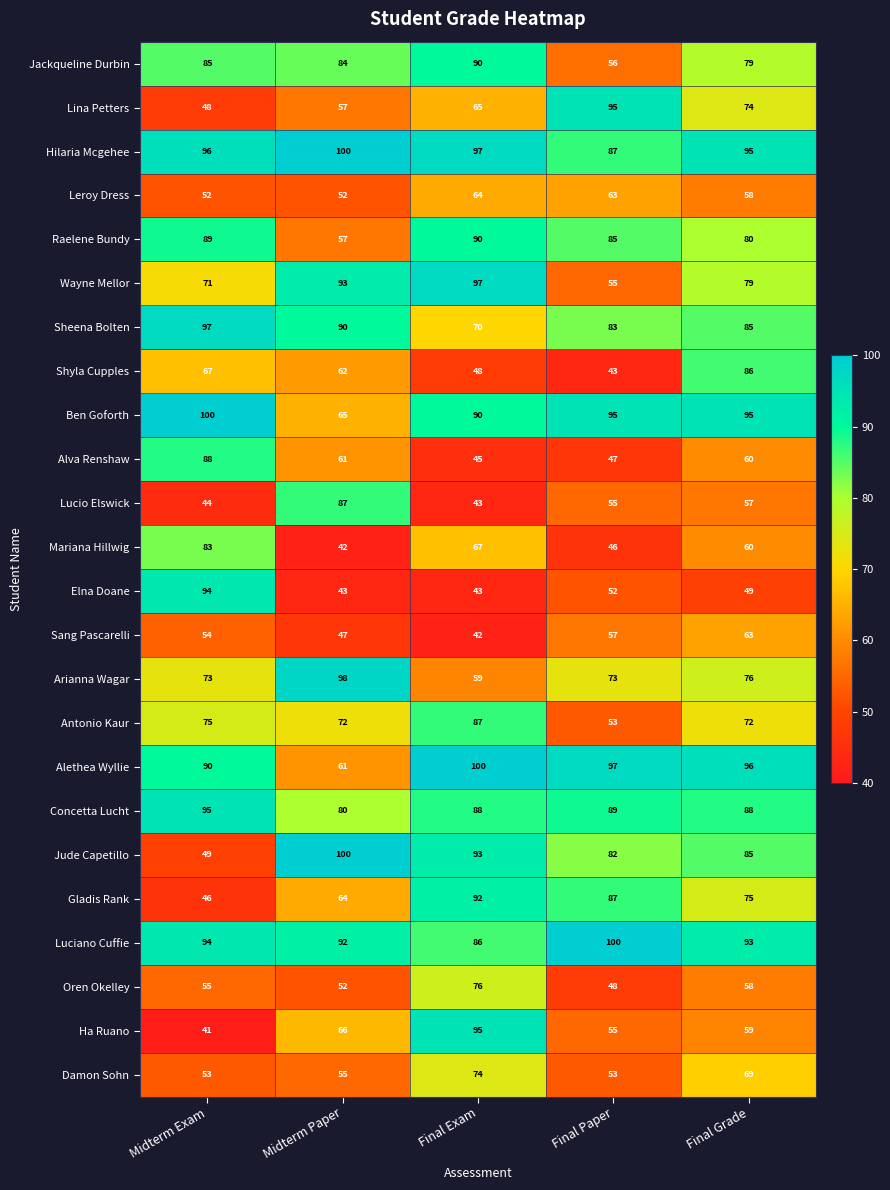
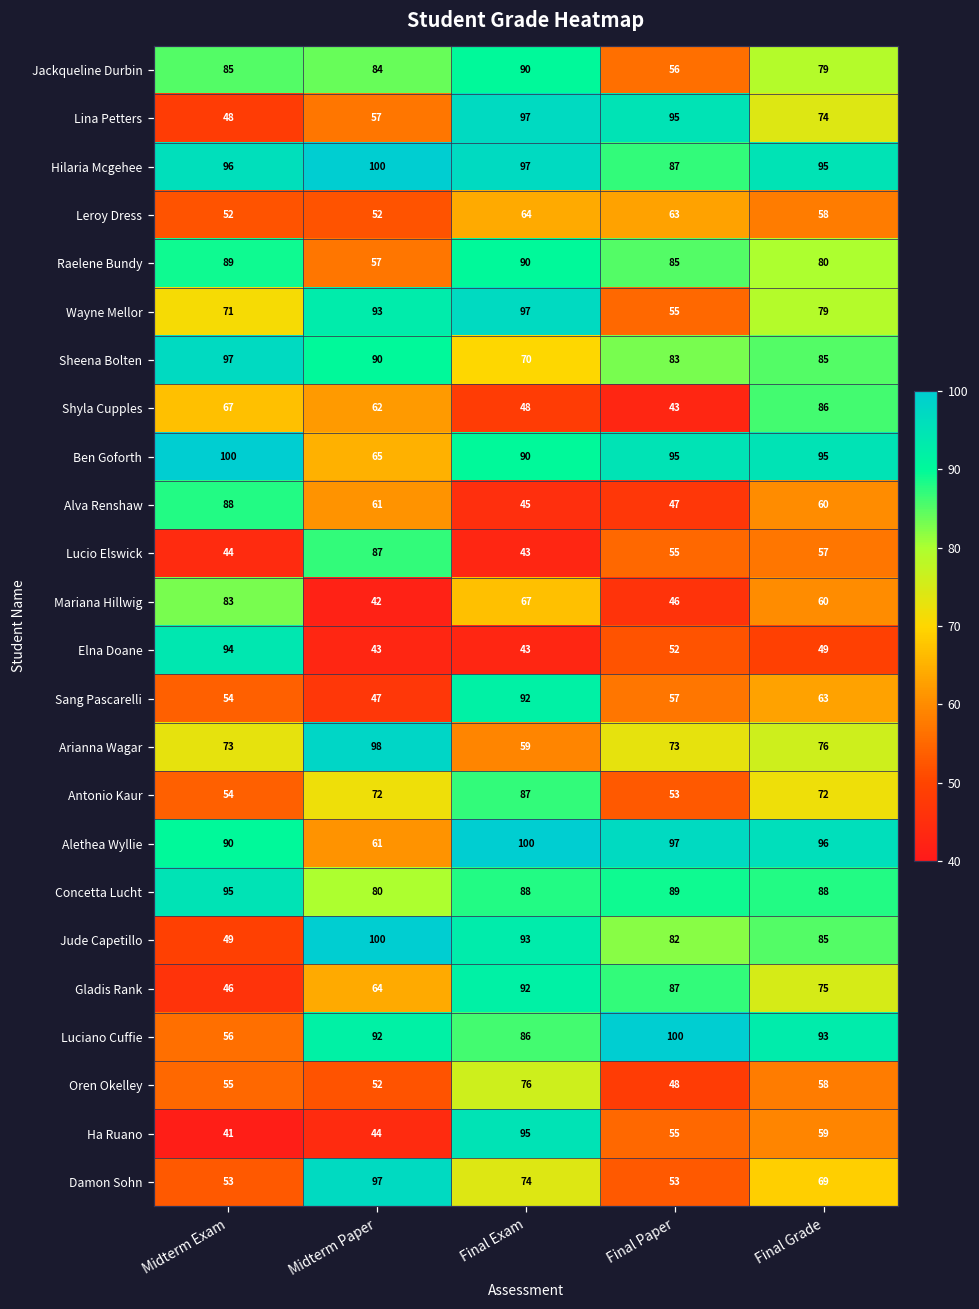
  {
    "Jackqueline Durbin": {
      "Midterm Exam": 85,
      "Midterm Paper": 84,
      "Final Exam": 90,
      "Final Paper": 56,
      "Final Grade": 79
    },
    "Lina Petters": {
      "Midterm Exam": 48,
      "Midterm Paper": 57,
-     "Final Exam": 65,
+     "Final Exam": 97,
      "Final Paper": 95,
      "Final Grade": 74
    },
    "Hilaria Mcgehee": {
      "Midterm Exam": 96,
      "Midterm Paper": 100,
      "Final Exam": 97,
      "Final Paper": 87,
      "Final Grade": 95
    },
    "Leroy Dress": {
      "Midterm Exam": 52,
      "Midterm Paper": 52,
      "Final Exam": 64,
      "Final Paper": 63,
      "Final Grade": 58
    },
    "Raelene Bundy": {
      "Midterm Exam": 89,
      "Midterm Paper": 57,
      "Final Exam": 90,
      "Final Paper": 85,
      "Final Grade": 80
    },
    "Wayne Mellor": {
      "Midterm Exam": 71,
      "Midterm Paper": 93,
      "Final Exam": 97,
      "Final Paper": 55,
      "Final Grade": 79
    },
    "Sheena Bolten": {
      "Midterm Exam": 97,
      "Midterm Paper": 90,
      "Final Exam": 70,
      "Final Paper": 83,
      "Final Grade": 85
    },
    "Shyla Cupples": {
      "Midterm Exam": 67,
      "Midterm Paper": 62,
      "Final Exam": 48,
      "Final Paper": 43,
      "Final Grade": 86
    },
    "Ben Goforth": {
      "Midterm Exam": 100,
      "Midterm Paper": 65,
      "Final Exam": 90,
      "Final Paper": 95,
      "Final Grade": 95
    },
    "Alva Renshaw": {
      "Midterm Exam": 88,
      "Midterm Paper": 61,
      "Final Exam": 45,
      "Final Paper": 47,
      "Final Grade": 60
    },
    "Lucio Elswick": {
      "Midterm Exam": 44,
      "Midterm Paper": 87,
      "Final Exam": 43,
      "Final Paper": 55,
      "Final Grade": 57
    },
    "Mariana Hillwig": {
      "Midterm Exam": 83,
      "Midterm Paper": 42,
      "Final Exam": 67,
      "Final Paper": 46,
      "Final Grade": 60
    },
    "Elna Doane": {
      "Midterm Exam": 94,
      "Midterm Paper": 43,
      "Final Exam": 43,
      "Final Paper": 52,
      "Final Grade": 49
    },
    "Sang Pascarelli": {
      "Midterm Exam": 54,
      "Midterm Paper": 47,
-     "Final Exam": 42,
+     "Final Exam": 92,
      "Final Paper": 57,
      "Final Grade": 63
    },
    "Arianna Wagar": {
      "Midterm Exam": 73,
      "Midterm Paper": 98,
      "Final Exam": 59,
      "Final Paper": 73,
      "Final Grade": 76
    },
    "Antonio Kaur": {
-     "Midterm Exam": 75,
+     "Midterm Exam": 54,
      "Midterm Paper": 72,
      "Final Exam": 87,
      "Final Paper": 53,
      "Final Grade": 72
    },
    "Alethea Wyllie": {
      "Midterm Exam": 90,
      "Midterm Paper": 61,
      "Final Exam": 100,
      "Final Paper": 97,
      "Final Grade": 96
    },
    "Concetta Lucht": {
      "Midterm Exam": 95,
      "Midterm Paper": 80,
      "Final Exam": 88,
      "Final Paper": 89,
      "Final Grade": 88
    },
    "Jude Capetillo": {
      "Midterm Exam": 49,
      "Midterm Paper": 100,
      "Final Exam": 93,
      "Final Paper": 82,
      "Final Grade": 85
    },
    "Gladis Rank": {
      "Midterm Exam": 46,
      "Midterm Paper": 64,
      "Final Exam": 92,
      "Final Paper": 87,
      "Final Grade": 75
    },
    "Luciano Cuffie": {
-     "Midterm Exam": 94,
+     "Midterm Exam": 56,
      "Midterm Paper": 92,
      "Final Exam": 86,
      "Final Paper": 100,
      "Final Grade": 93
    },
    "Oren Okelley": {
      "Midterm Exam": 55,
      "Midterm Paper": 52,
      "Final Exam": 76,
      "Final Paper": 48,
      "Final Grade": 58
    },
    "Ha Ruano": {
      "Midterm Exam": 41,
-     "Midterm Paper": 66,
+     "Midterm Paper": 44,
      "Final Exam": 95,
      "Final Paper": 55,
      "Final Grade": 59
    },
    "Damon Sohn": {
      "Midterm Exam": 53,
-     "Midterm Paper": 55,
+     "Midterm Paper": 97,
      "Final Exam": 74,
      "Final Paper": 53,
      "Final Grade": 69
    }
  }
